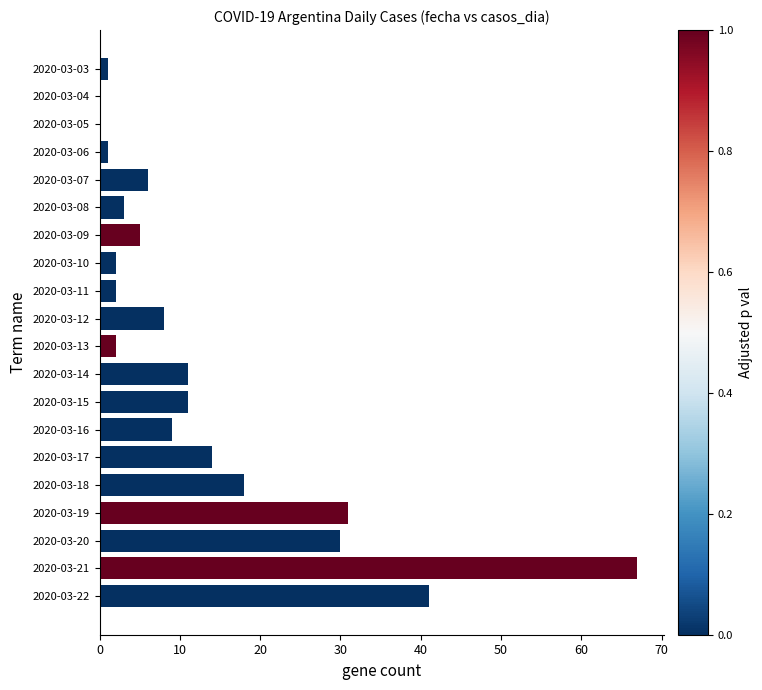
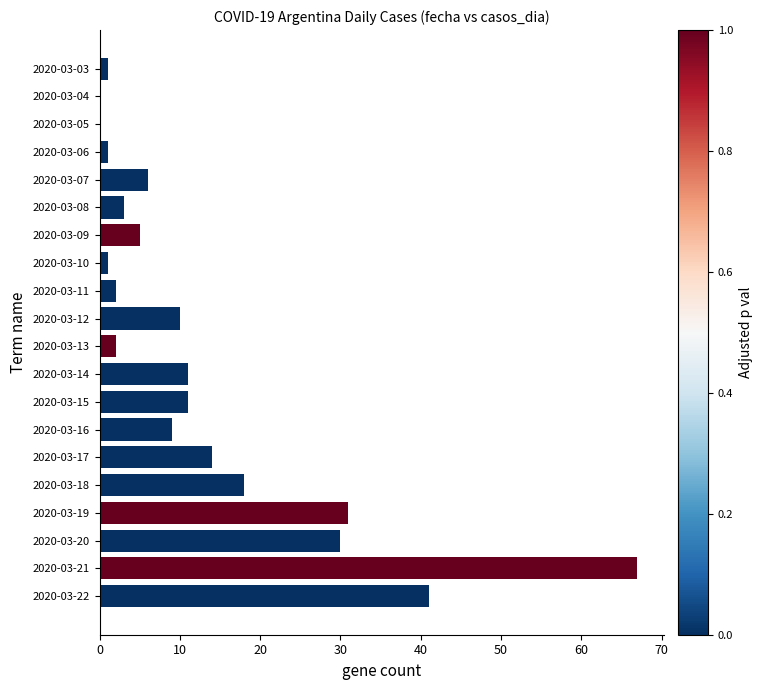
  {
    "2020-03-03": 1,
    "2020-03-04": 0,
    "2020-03-05": 0,
    "2020-03-06": 1,
    "2020-03-07": 6,
    "2020-03-08": 3,
    "2020-03-09": 5,
-   "2020-03-10": 2,
+   "2020-03-10": 1,
    "2020-03-11": 2,
-   "2020-03-12": 8,
+   "2020-03-12": 10,
    "2020-03-13": 2,
    "2020-03-14": 11,
    "2020-03-15": 11,
    "2020-03-16": 9,
    "2020-03-17": 14,
    "2020-03-18": 18,
    "2020-03-19": 31,
    "2020-03-20": 30,
    "2020-03-21": 67,
    "2020-03-22": 41
  }
